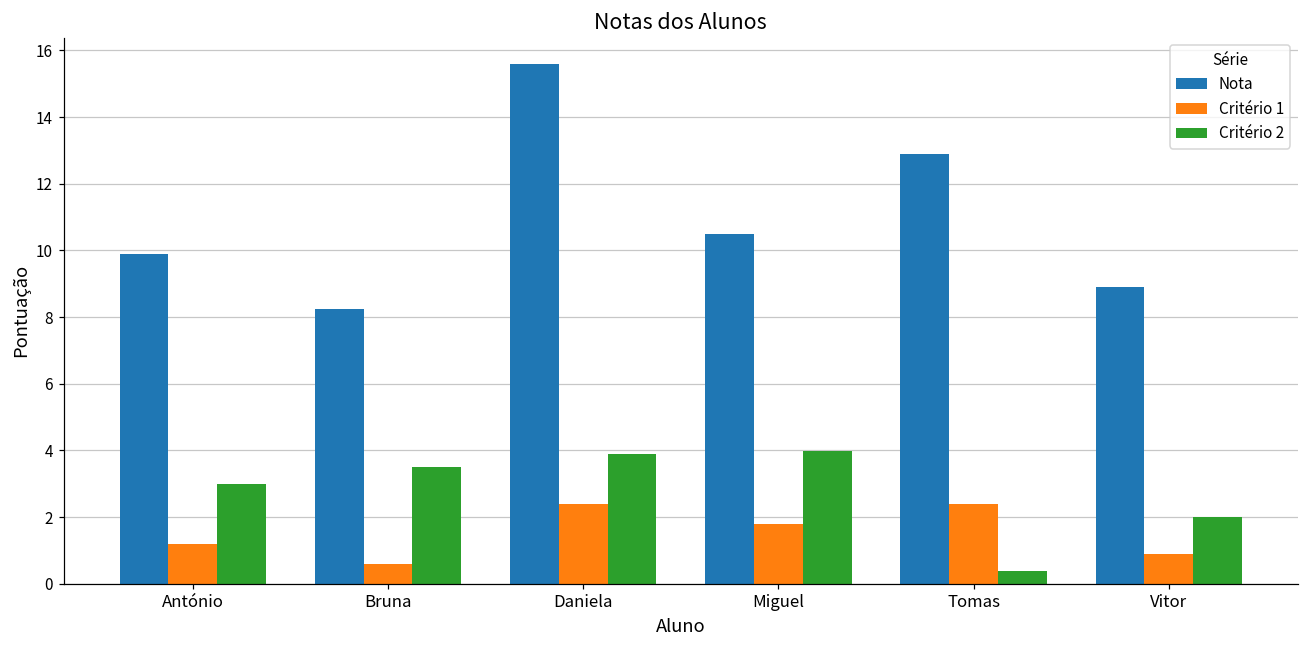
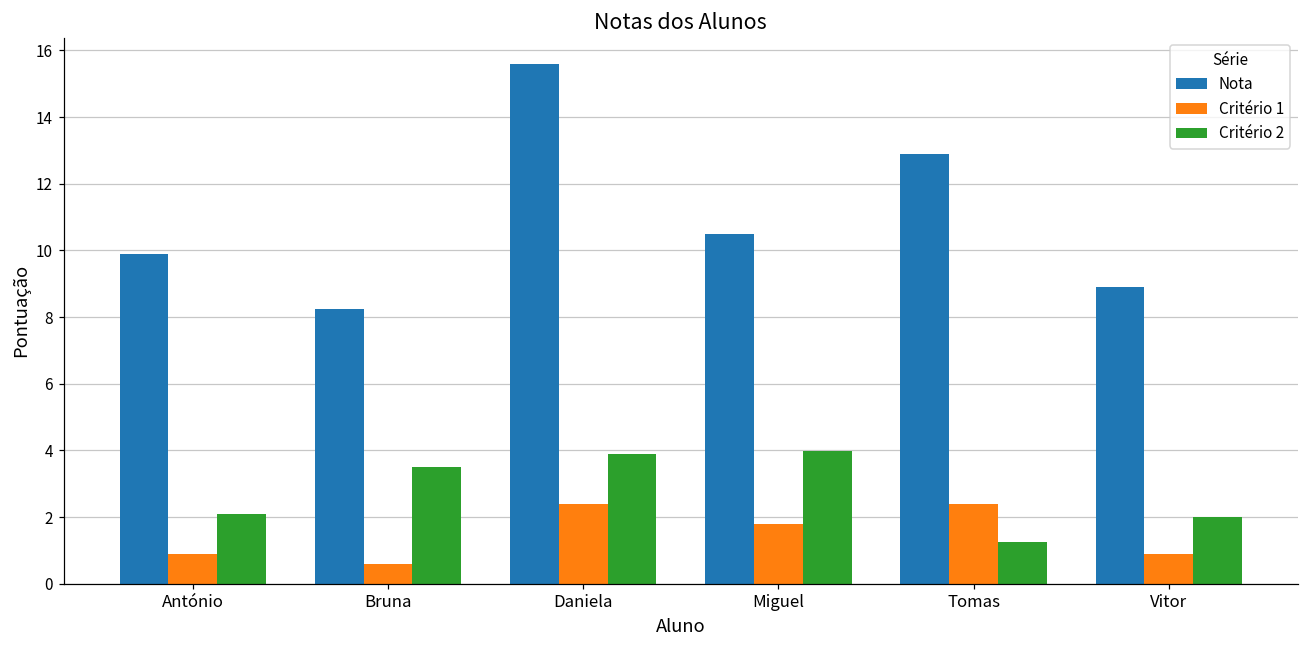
  {
    "Nota": {
      "António": 9.9,
      "Bruna": 8.3,
      "Daniela": 15.6,
      "Miguel": 10.5,
      "Tomas": 12.9,
      "Vitor": 8.9
    },
    "Critério 1": {
-     "António": 1.2,
+     "António": 0.9,
      "Bruna": 0.6,
      "Daniela": 2.4,
      "Miguel": 1.8,
      "Tomas": 2.4,
      "Vitor": 0.9
    },
    "Critério 2": {
-     "António": 3.0,
+     "António": 2.1,
      "Bruna": 3.5,
      "Daniela": 3.9,
      "Miguel": 4.0,
-     "Tomas": 0.4,
+     "Tomas": 1.3,
      "Vitor": 2.0
    }
  }
